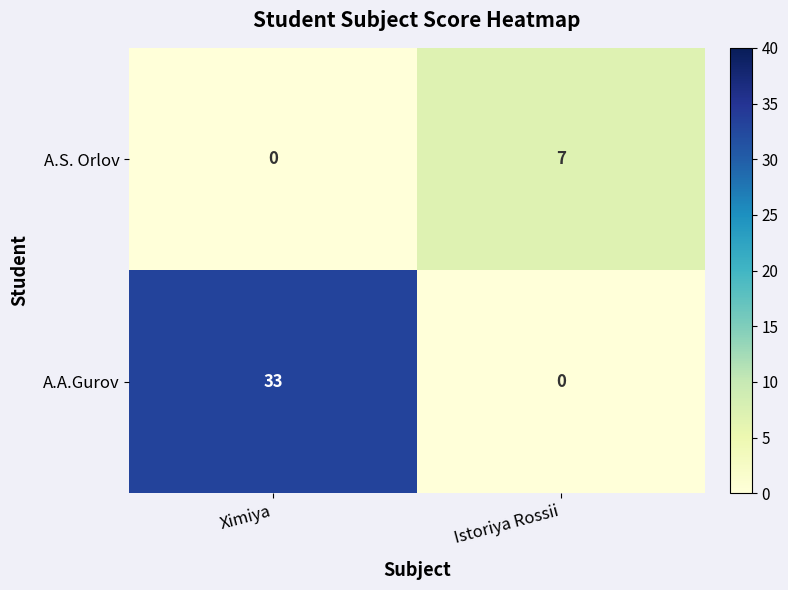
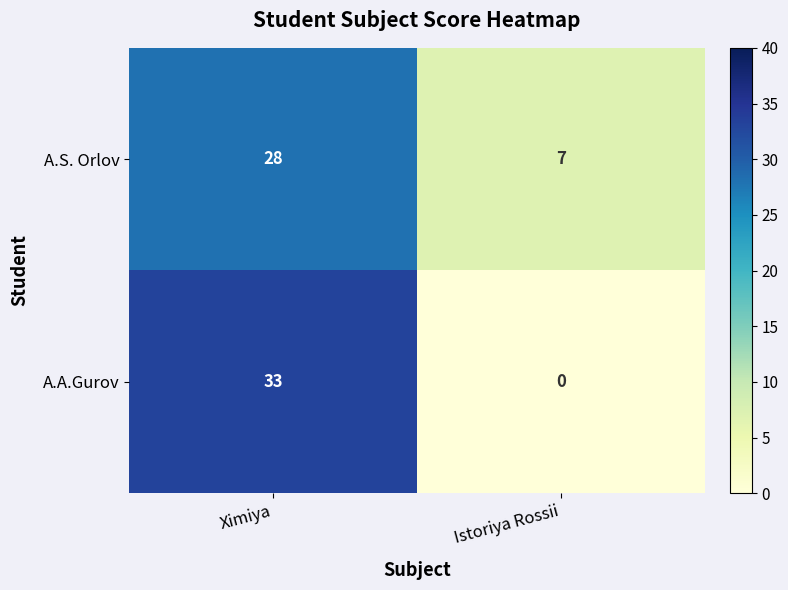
  {
    "A.S. Orlov": {
-     "Ximiya": 0,
+     "Ximiya": 28,
      "Istoriya Rossii": 7
    },
    "A.A.Gurov": {
      "Ximiya": 33,
      "Istoriya Rossii": 0
    }
  }
